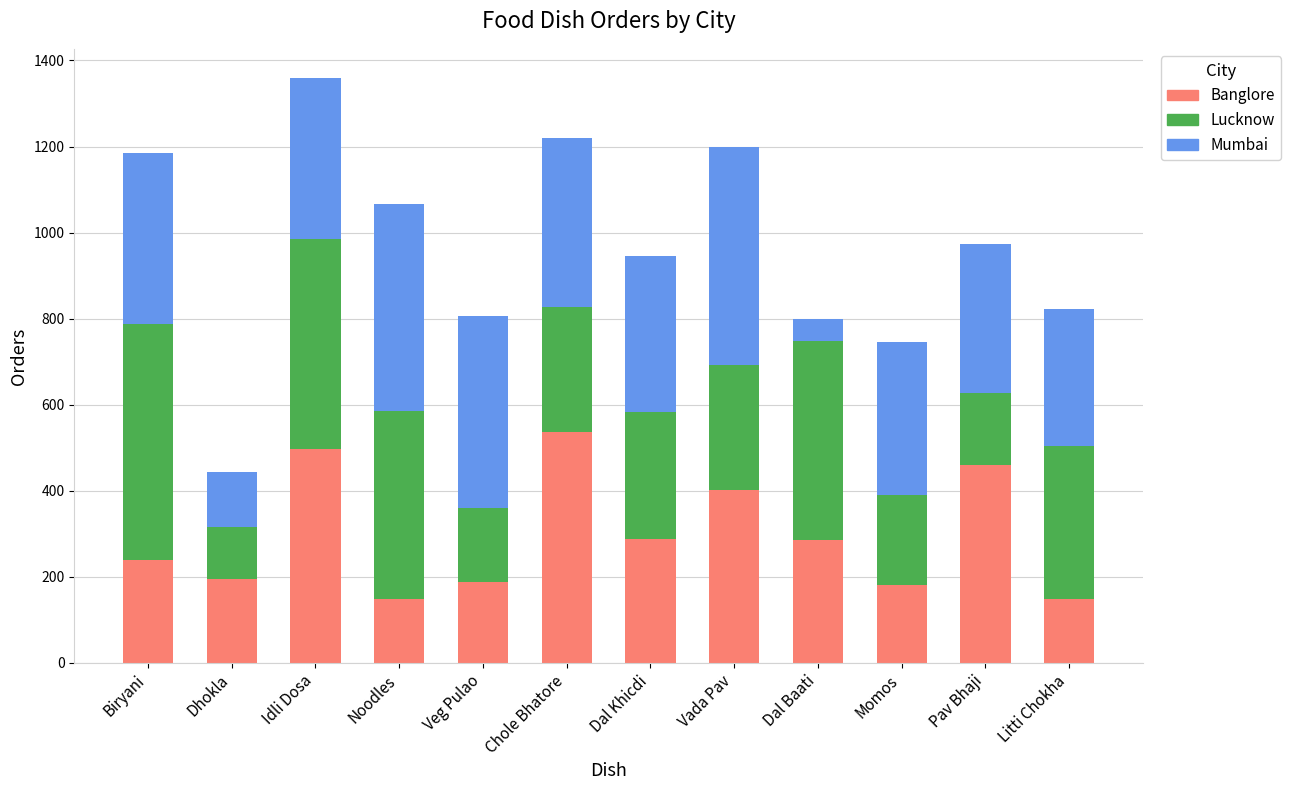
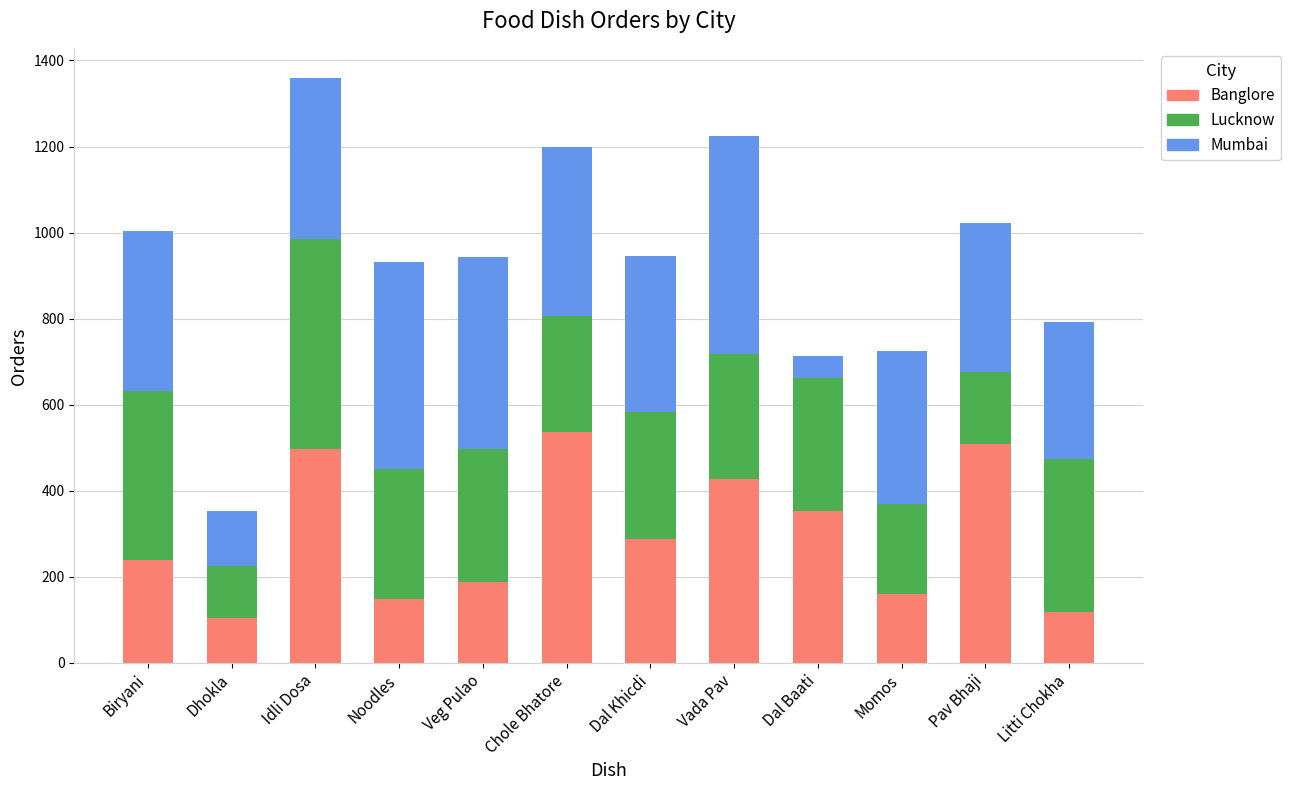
  {
    "Banglore": {
      "Biryani": 240,
-     "Dhokla": 200,
+     "Dhokla": 110,
      "Idli Dosa": 500,
      "Noodles": 150,
      "Veg Pulao": 190,
      "Chole Bhatore": 540,
      "Dal Khicdi": 290,
-     "Vada Pav": 400,
-     "Dal Baati": 290,
-     "Momos": 180,
-     "Pav Bhaji": 460,
-     "Litti Chokha": 150
+     "Vada Pav": 430,
+     "Dal Baati": 350,
+     "Momos": 160,
+     "Pav Bhaji": 510,
+     "Litti Chokha": 120
    },
    "Lucknow": {
-     "Biryani": 550,
+     "Biryani": 390,
      "Dhokla": 120,
      "Idli Dosa": 490,
-     "Noodles": 440,
-     "Veg Pulao": 170,
-     "Chole Bhatore": 290,
+     "Noodles": 300,
+     "Veg Pulao": 310,
+     "Chole Bhatore": 270,
      "Dal Khicdi": 300,
      "Vada Pav": 290,
-     "Dal Baati": 460,
+     "Dal Baati": 310,
      "Momos": 210,
      "Pav Bhaji": 170,
      "Litti Chokha": 360
    },
    "Mumbai": {
-     "Biryani": 400,
+     "Biryani": 370,
      "Dhokla": 130,
      "Idli Dosa": 380,
      "Noodles": 480,
      "Veg Pulao": 450,
      "Chole Bhatore": 390,
      "Dal Khicdi": 360,
      "Vada Pav": 510,
      "Dal Baati": 50,
      "Momos": 350,
      "Pav Bhaji": 350,
      "Litti Chokha": 320
    }
  }
